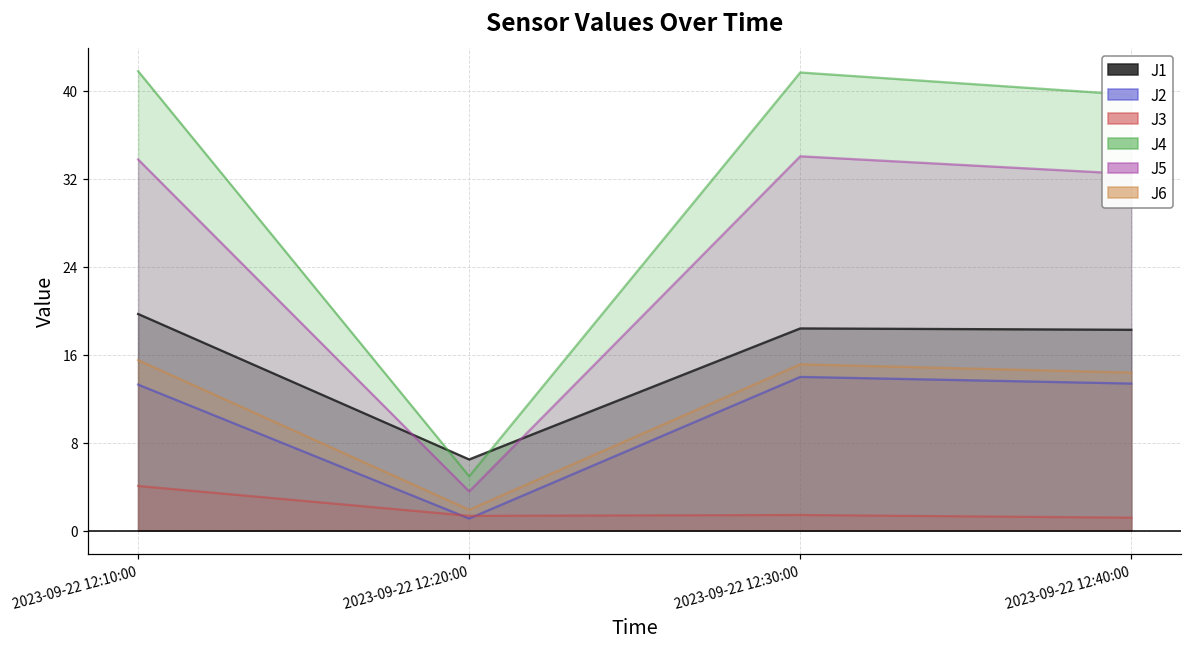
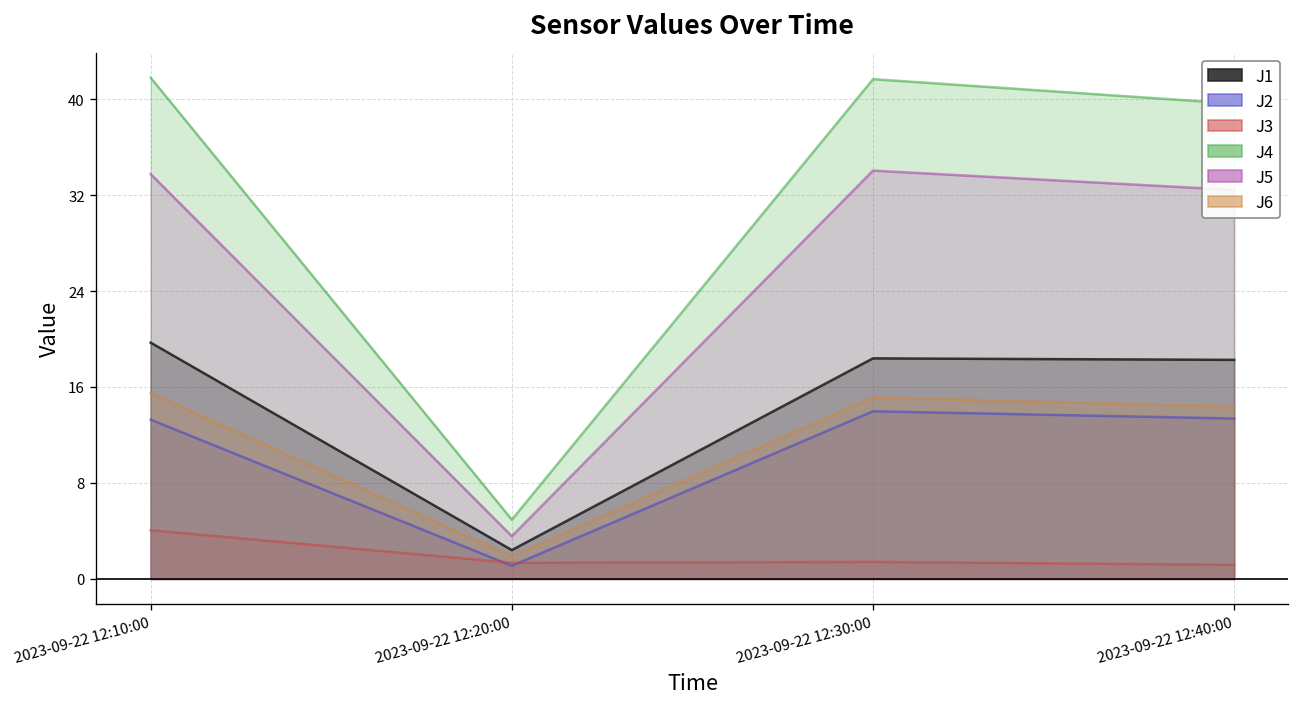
  {
    "J1": {
      "2023-09-22 12:10:00": 20,
-     "2023-09-22 12:20:00": 6,
+     "2023-09-22 12:20:00": 2,
      "2023-09-22 12:30:00": 18,
      "2023-09-22 12:40:00": 18
    }
  }
